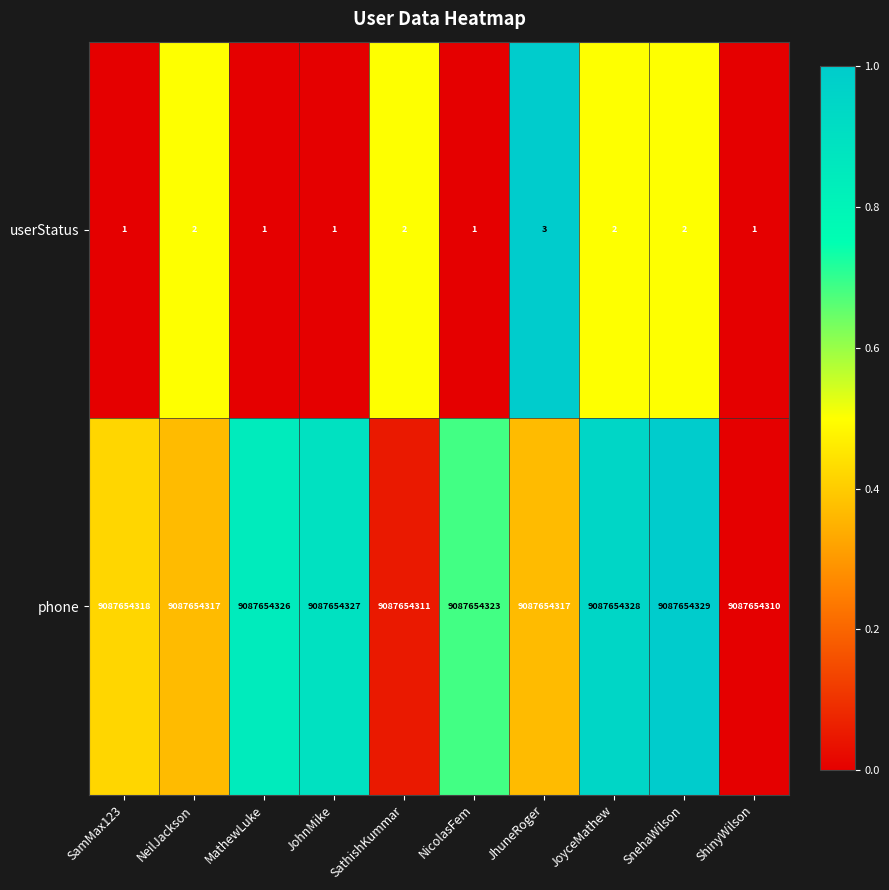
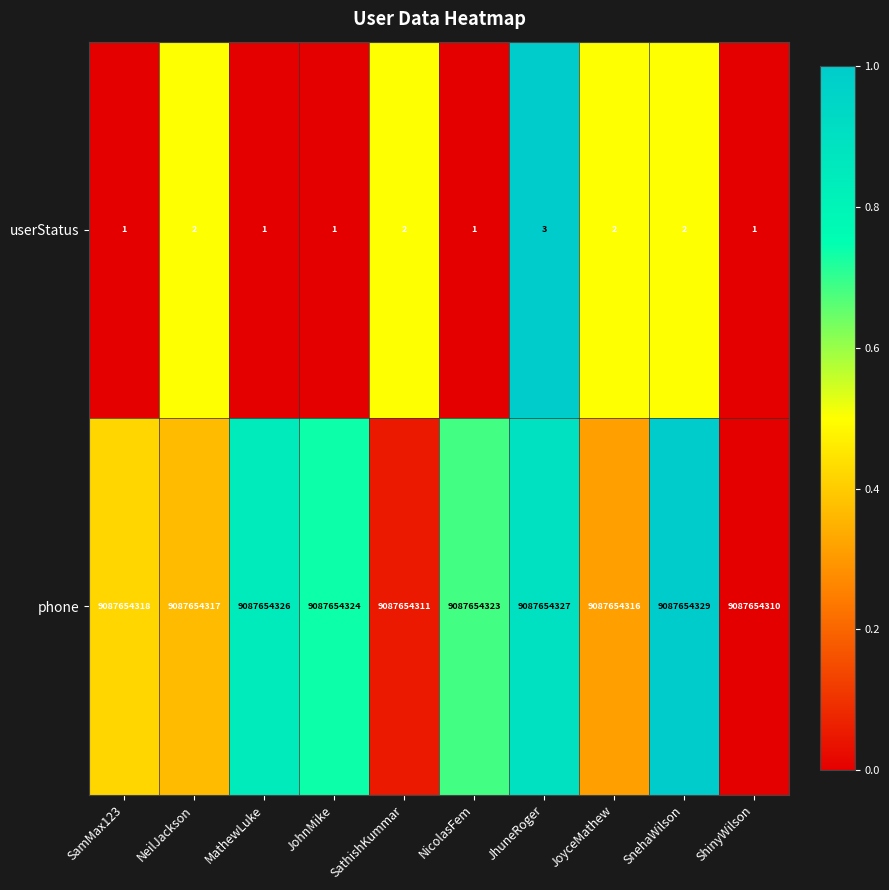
  {
    "userStatus": {
      "SamMax123": 1,
      "NeilJackson": 2,
      "MathewLuke": 1,
      "JohnMike": 1,
      "SathishKummar": 2,
      "NicolasFem": 1,
      "JhuneRoger": 3,
      "JoyceMathew": 2,
      "SnehaWilson": 2,
      "ShinyWilson": 1
    },
    "phone": {
      "SamMax123": 9087654318,
      "NeilJackson": 9087654317,
      "MathewLuke": 9087654326,
-     "JohnMike": 9087654327,
+     "JohnMike": 9087654324,
      "SathishKummar": 9087654311,
      "NicolasFem": 9087654323,
-     "JhuneRoger": 9087654317,
-     "JoyceMathew": 9087654328,
+     "JhuneRoger": 9087654327,
+     "JoyceMathew": 9087654316,
      "SnehaWilson": 9087654329,
      "ShinyWilson": 9087654310
    }
  }
